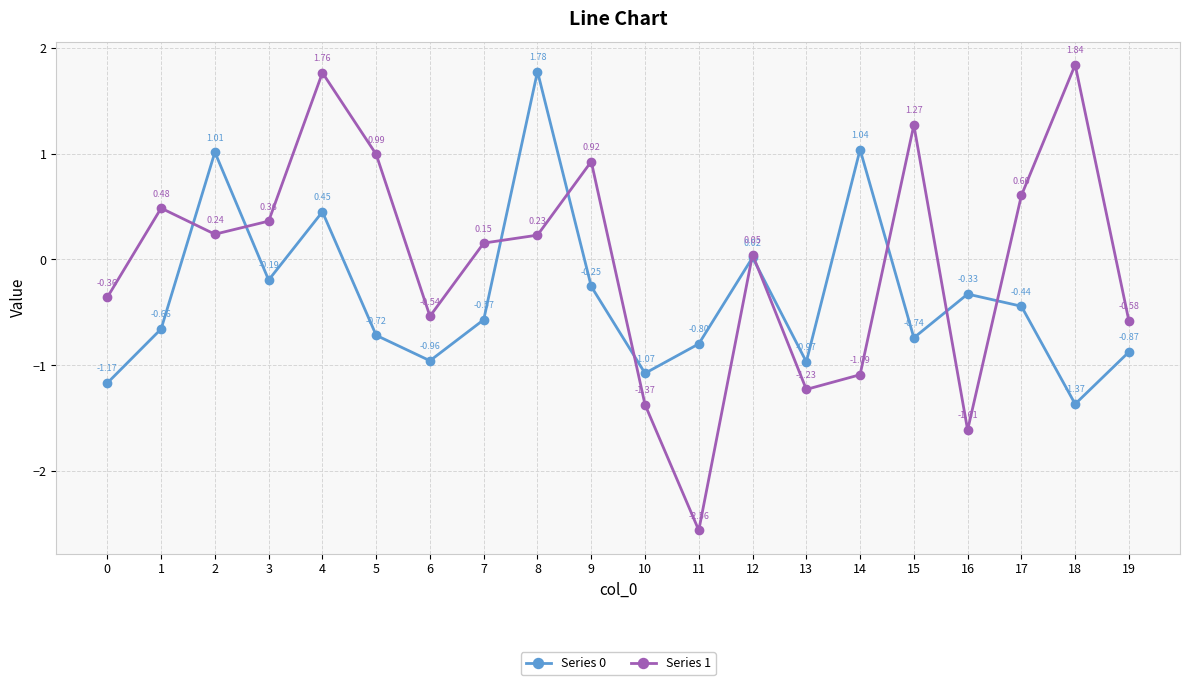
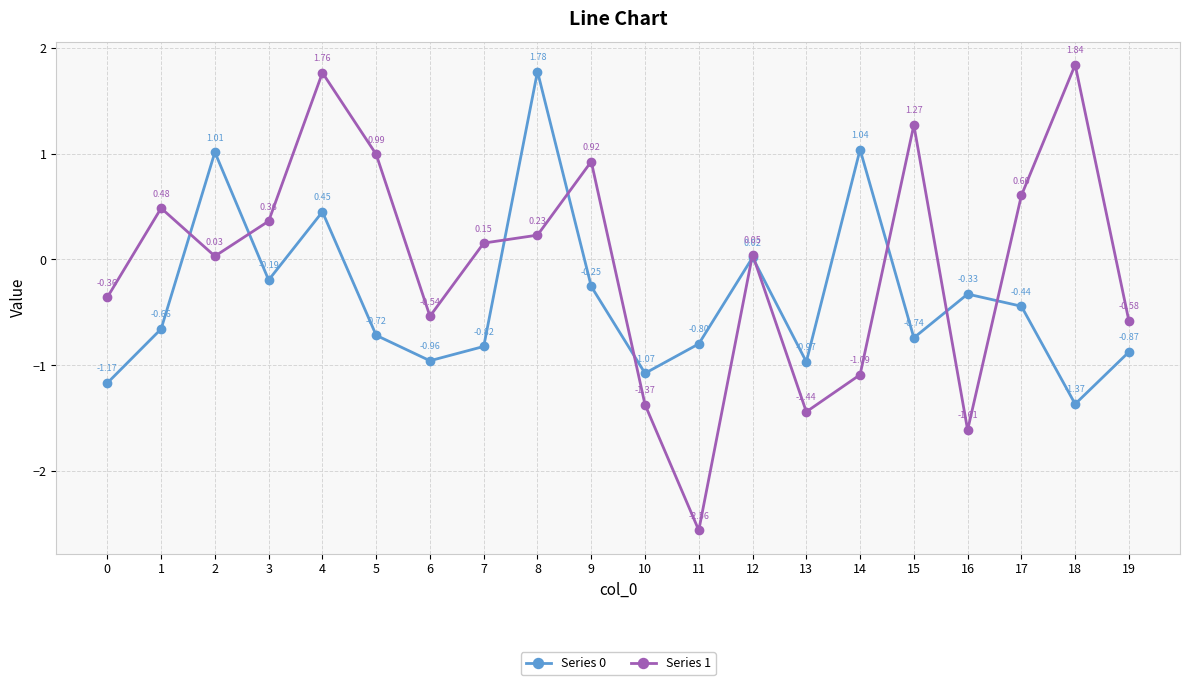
  {
    "Series 0": {
      "0": -1.17,
      "1": -0.66,
      "2": 1.01,
      "3": -0.19,
      "4": 0.45,
      "5": -0.72,
      "6": -0.96,
-     "7": -0.57,
+     "7": -0.82,
      "8": 1.78,
      "9": -0.25,
      "10": -1.07,
      "11": -0.80,
      "13": -0.97,
      "14": 1.04,
      "15": -0.74,
      "16": -0.33,
      "17": -0.44,
      "18": -1.37,
      "19": -0.87
    },
    "Series 1": {
      "0": -0.36,
      "1": 0.48,
-     "2": 0.24,
+     "2": 0.03,
      "3": 0.36,
      "4": 1.76,
      "5": 0.99,
      "6": -0.54,
      "7": 0.15,
      "8": 0.23,
      "9": 0.92,
      "10": -1.37,
      "11": -2.56,
-     "13": -1.23,
+     "13": -1.44,
      "14": -1.09,
      "15": 1.27,
      "16": -1.61,
      "17": 0.60,
      "18": 1.84,
      "19": -0.58
    }
  }
